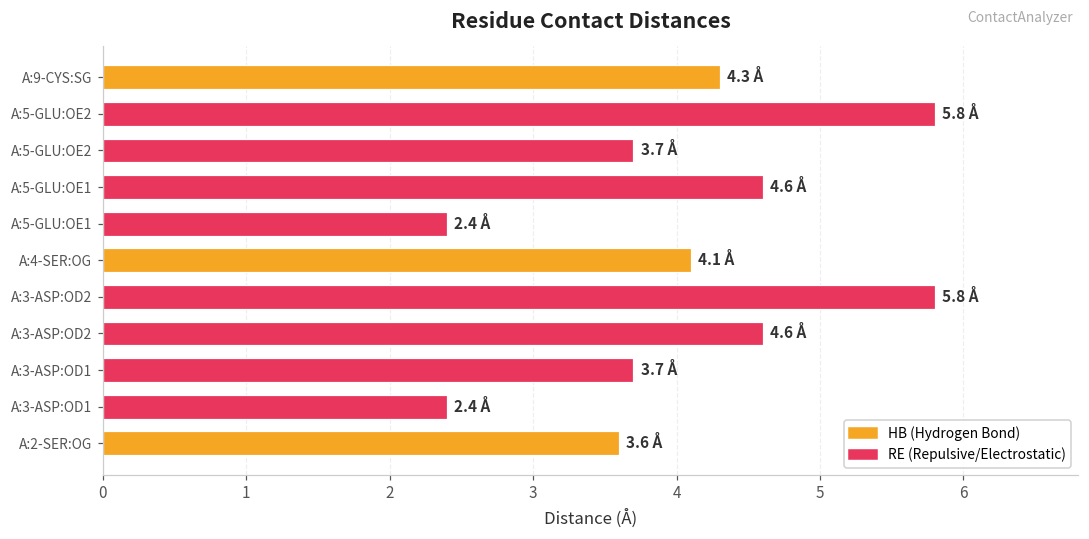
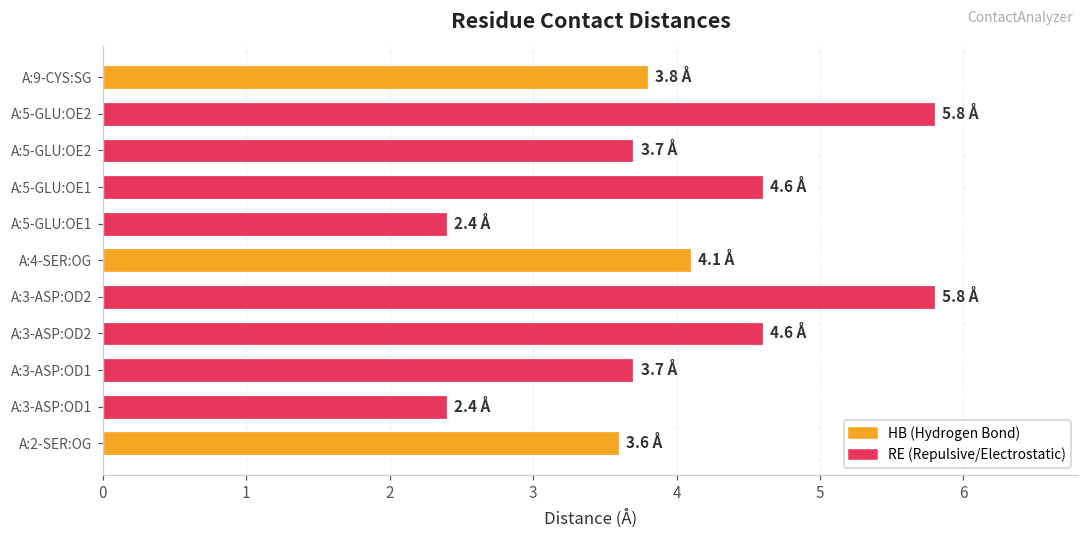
  {
-   "A:9-CYS:SG": 4.3,
+   "A:9-CYS:SG": 3.8,
    "A:4-SER:OG": 4.1,
    "A:2-SER:OG": 3.6
  }
